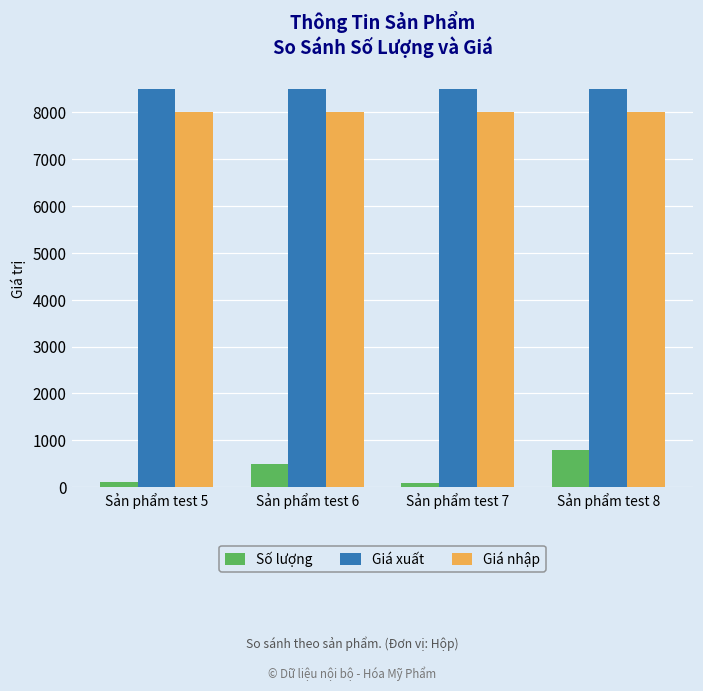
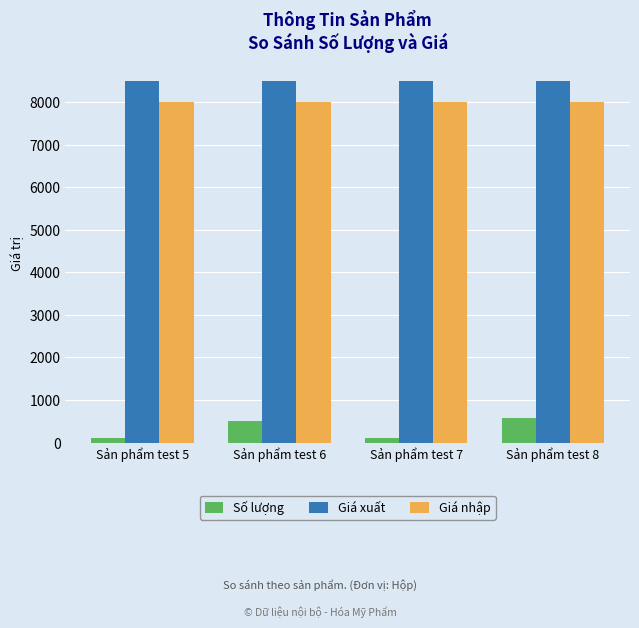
  {
    "Số lượng": {
      "Sản phẩm test 5": 100,
      "Sản phẩm test 6": 500,
      "Sản phẩm test 7": 100,
-     "Sản phẩm test 8": 800
+     "Sản phẩm test 8": 600
    },
    "Giá xuất": {
      "Sản phẩm test 5": 8500,
      "Sản phẩm test 6": 8500,
      "Sản phẩm test 7": 8500,
      "Sản phẩm test 8": 8500
    },
    "Giá nhập": {
      "Sản phẩm test 5": 8000,
      "Sản phẩm test 6": 8000,
      "Sản phẩm test 7": 8000,
      "Sản phẩm test 8": 8000
    }
  }
